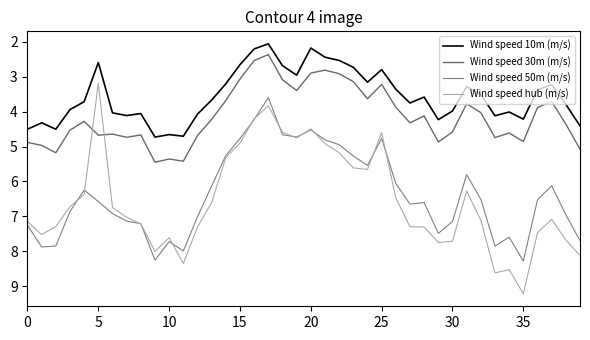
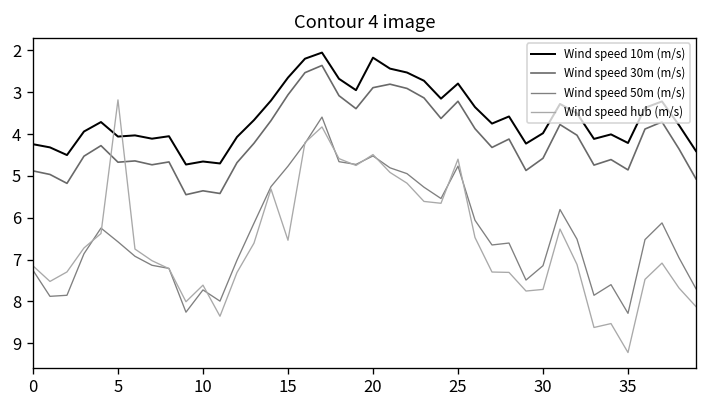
  {
    "Wind speed 10m (m/s)": {
-     "0": 4.5,
-     "5": 2.6,
+     "0": 4.2,
+     "5": 4.1,
      "10": 4.7,
      "15": 2.7,
      "20": 2.2,
      "25": 2.8,
      "30": 4.0,
      "35": 4.2
    },
    "Wind speed hub (m/s)": {
      "0": 7.1,
      "5": 3.2,
      "10": 7.6,
-     "15": 4.9,
+     "15": 6.5,
      "25": 4.6,
      "30": 7.7,
      "35": 9.2
    }
  }
